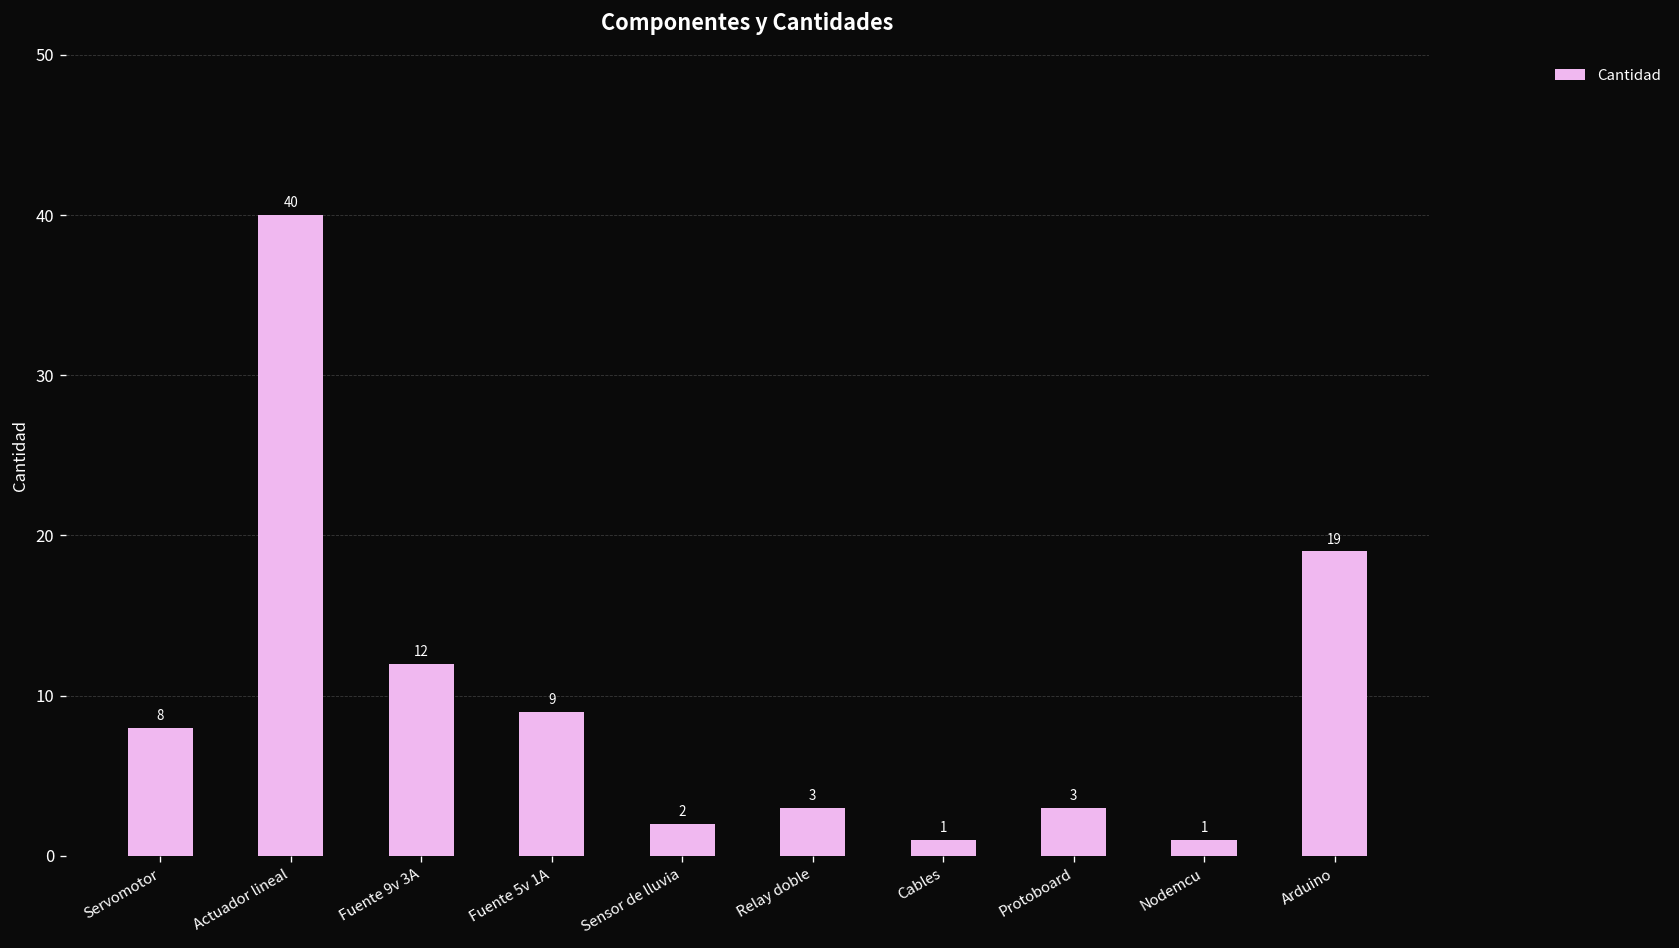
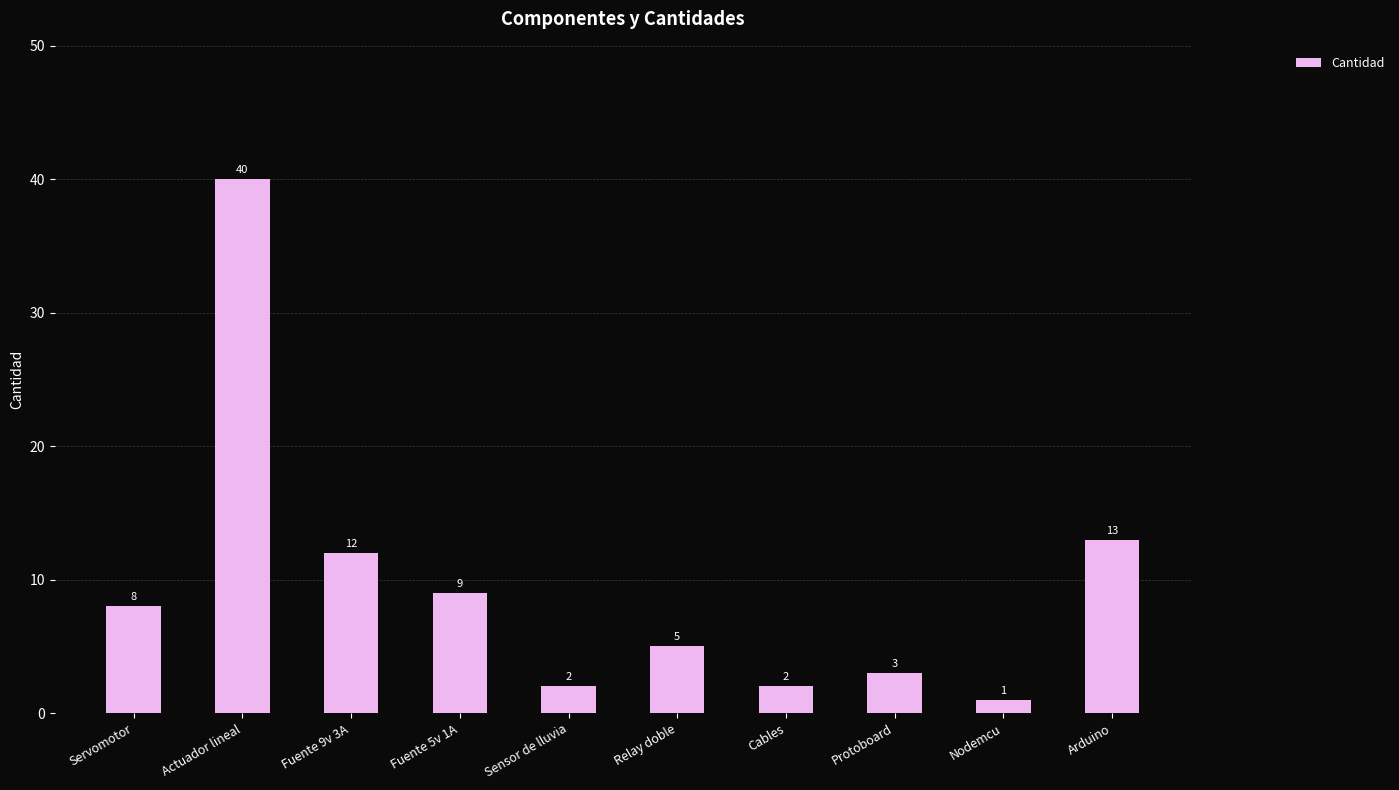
  {
    "Servomotor": 8,
    "Actuador lineal": 40,
    "Fuente 9v 3A": 12,
    "Fuente 5v 1A": 9,
    "Sensor de lluvia": 2,
-   "Relay doble": 3,
-   "Cables": 1,
+   "Relay doble": 5,
+   "Cables": 2,
    "Protoboard": 3,
    "Nodemcu": 1,
-   "Arduino": 19
+   "Arduino": 13
  }
